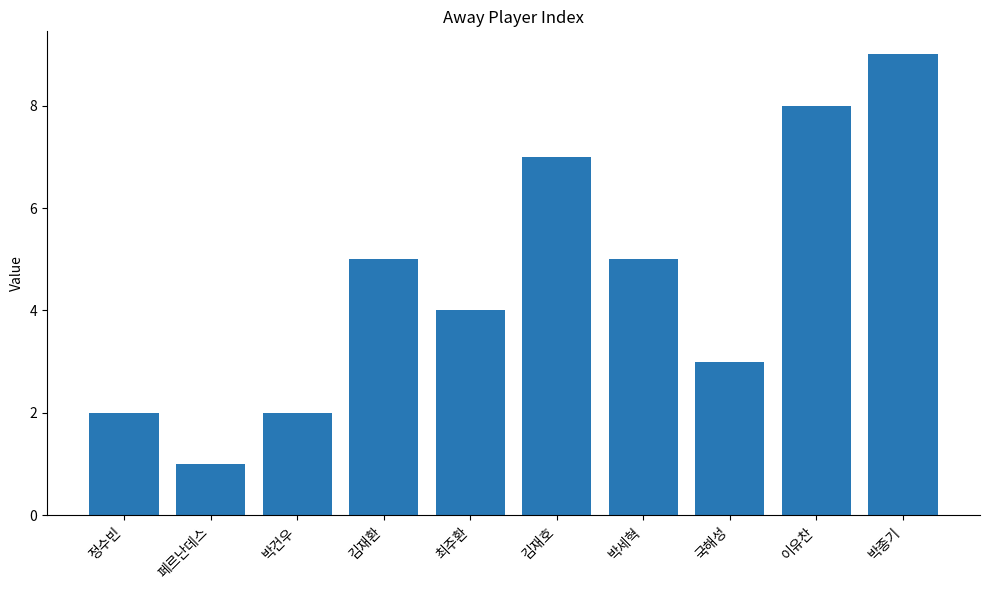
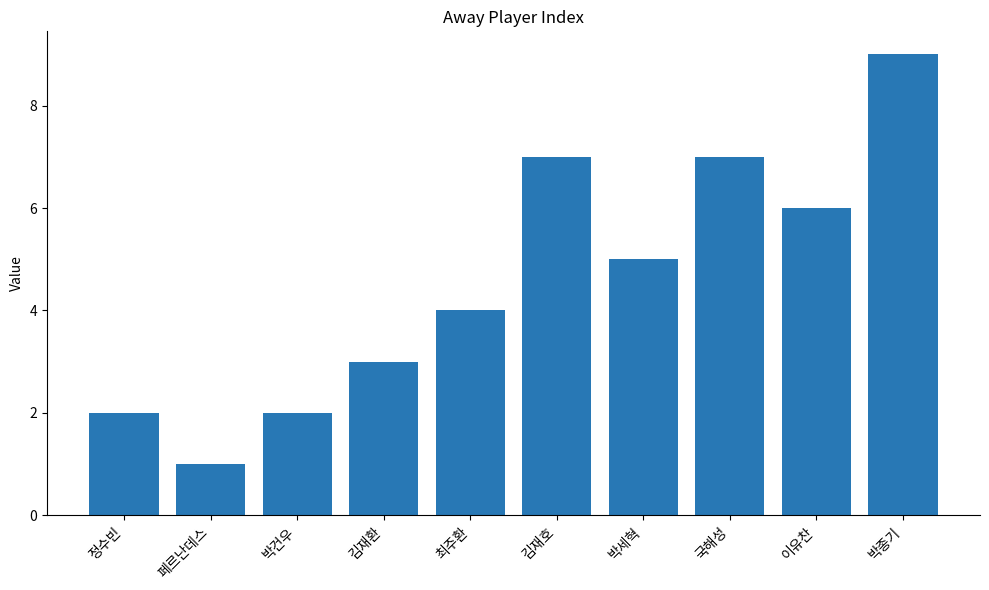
  {
    "정수빈": 2,
    "페르난데스": 1,
    "박건우": 2,
-   "김재환": 5,
+   "김재환": 3,
    "최주환": 4,
    "김재호": 7,
    "박세혁": 5,
-   "국해성": 3,
-   "이유찬": 8,
+   "국해성": 7,
+   "이유찬": 6,
    "박종기": 9
  }
